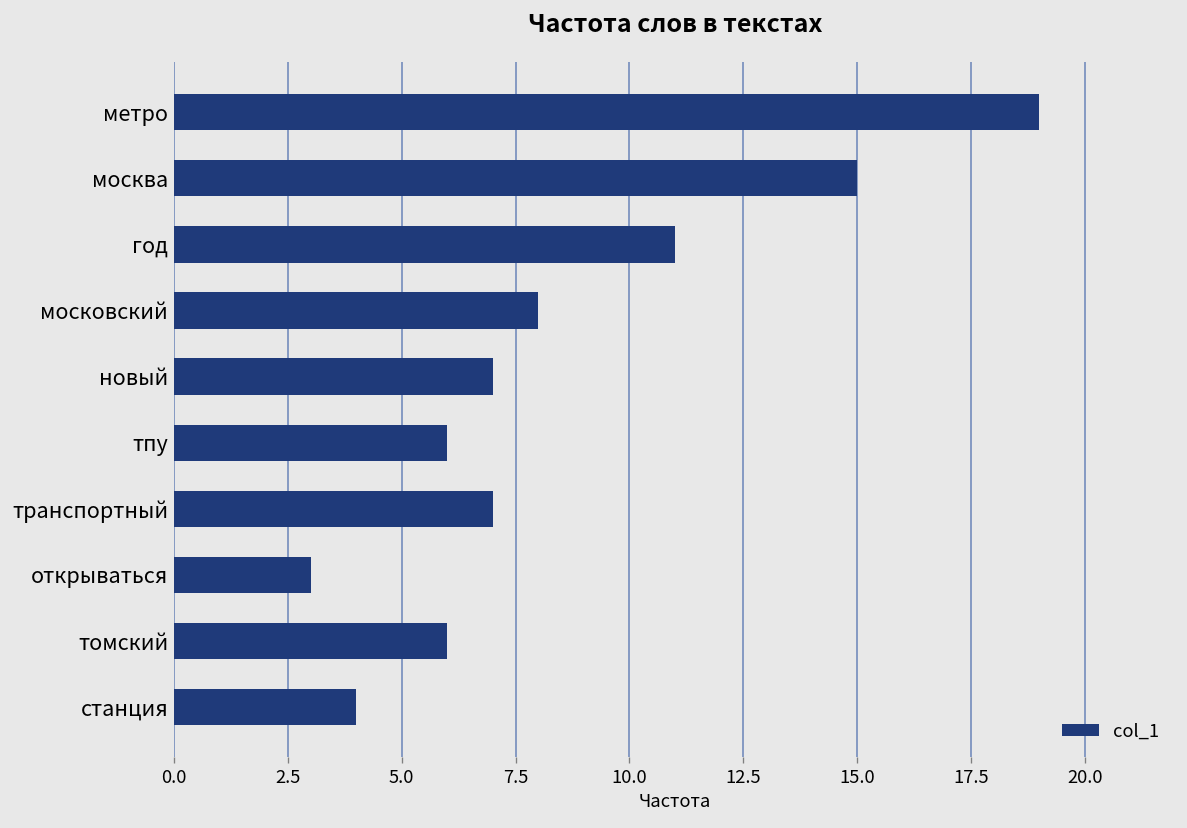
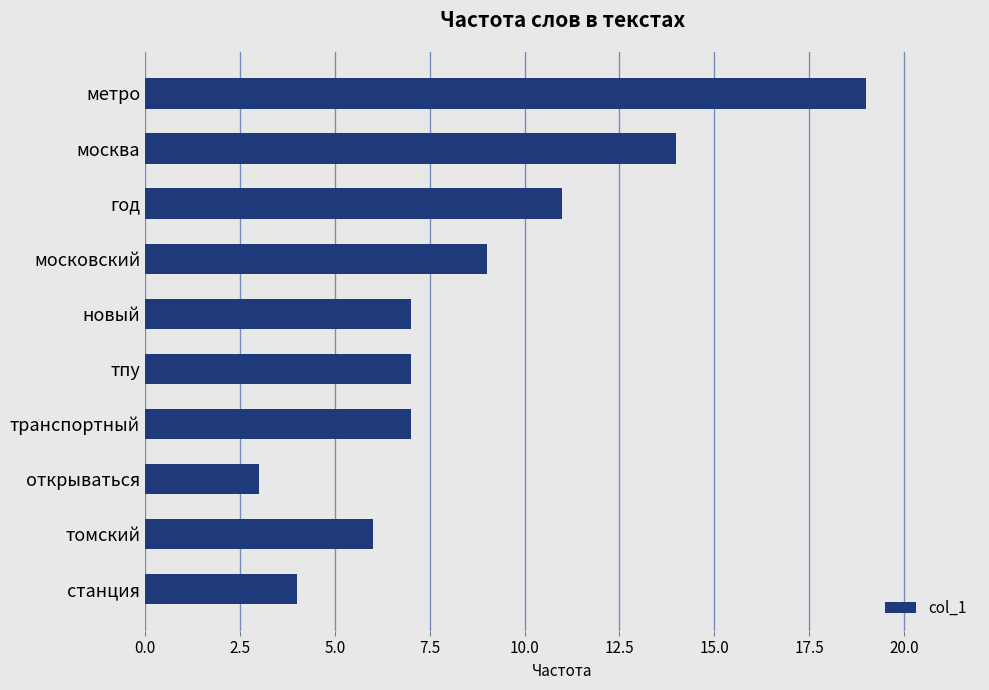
  {
    "метро": 19,
-   "москва": 15,
+   "москва": 14,
    "год": 11,
-   "московский": 8,
+   "московский": 9,
    "новый": 7,
-   "тпу": 6,
+   "тпу": 7,
    "транспортный": 7,
    "открываться": 3,
    "томский": 6,
    "станция": 4
  }
